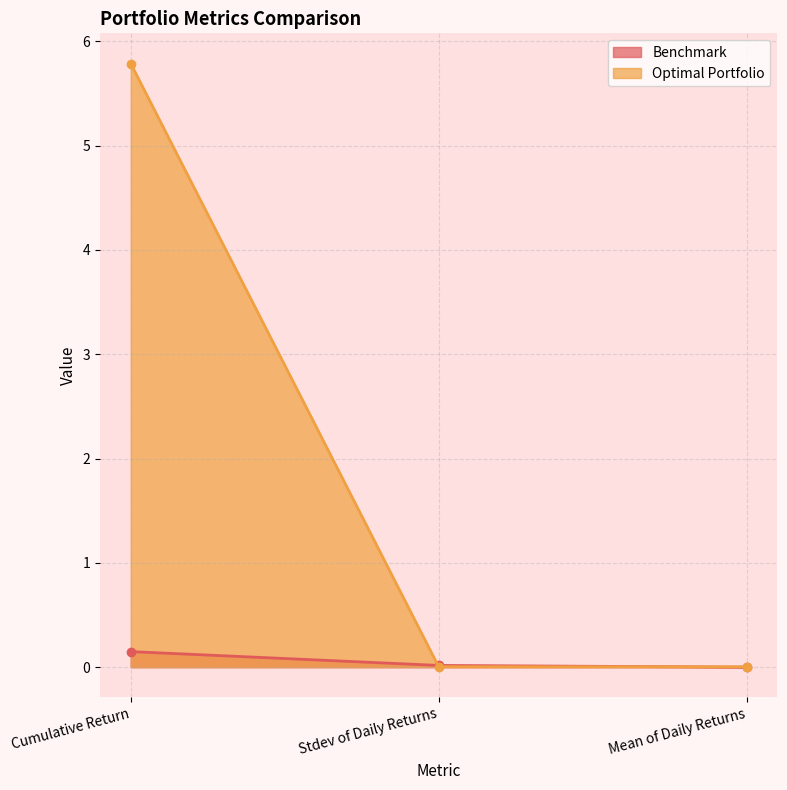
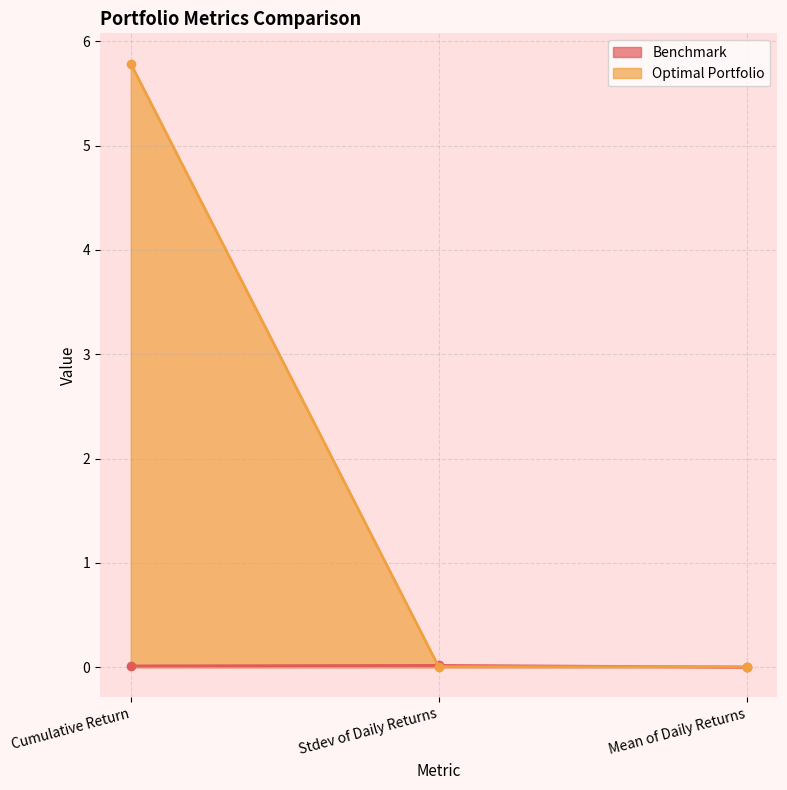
  {
    "Benchmark": {
-     "Cumulative Return": 0.15
+     "Cumulative Return": 0.01
    },
    "Optimal Portfolio": {
      "Cumulative Return": 5.79
    }
  }
